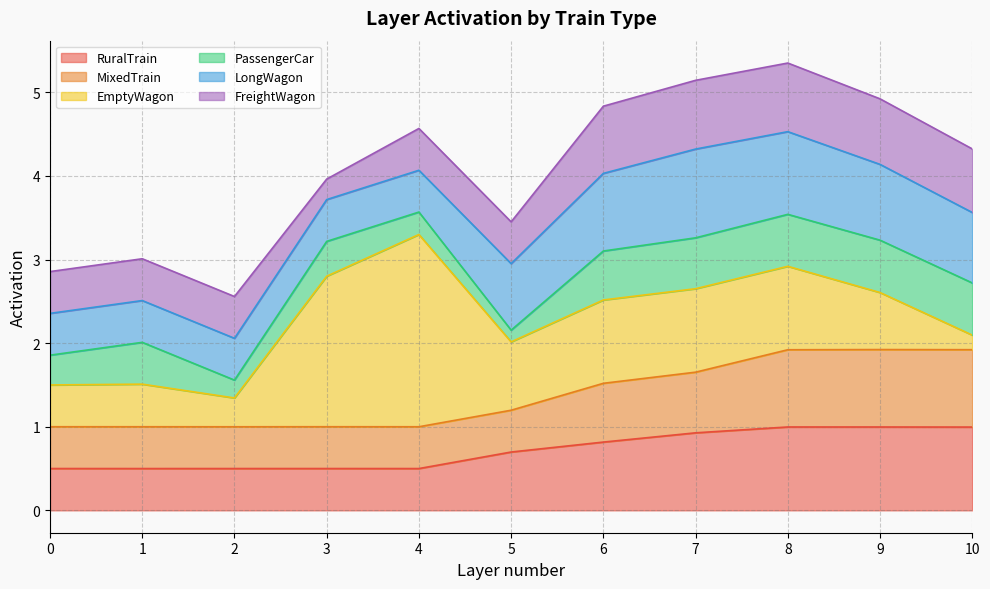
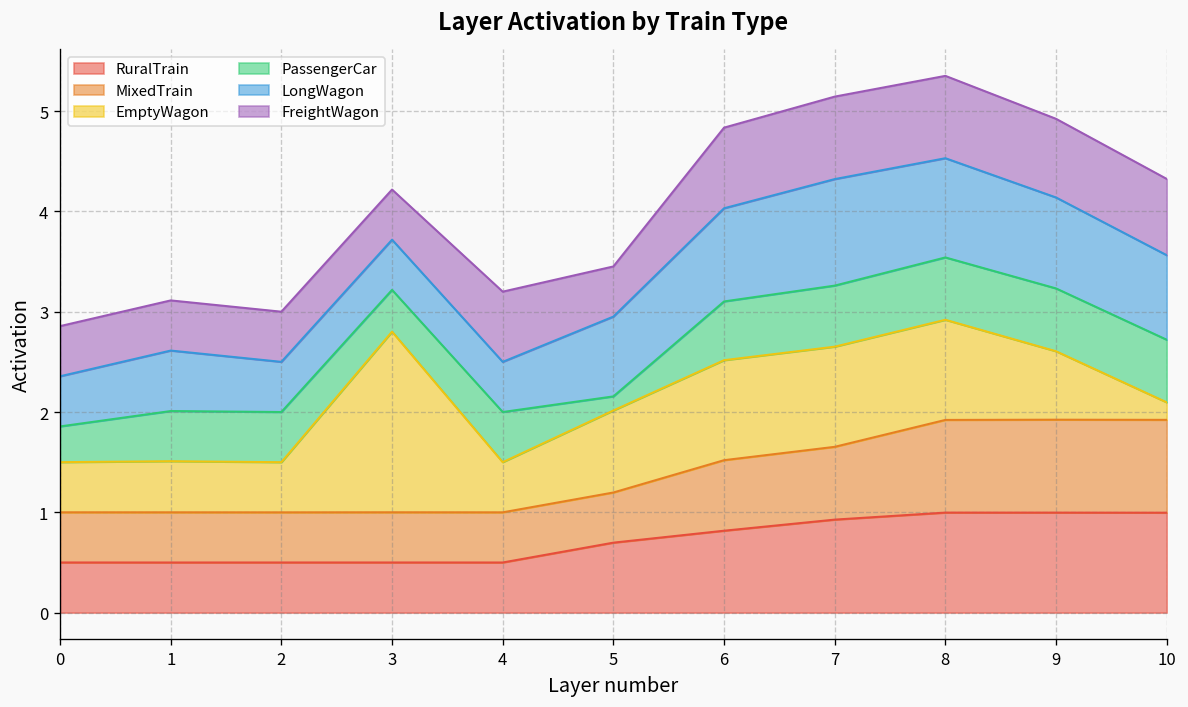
  {
    "EmptyWagon": {
      "0": 0.5,
      "1": 0.5,
-     "2": 0.3,
+     "2": 0.5,
      "3": 1.8,
-     "4": 2.3,
+     "4": 0.5,
      "5": 0.8,
      "6": 1.0,
      "7": 1.0,
      "8": 1.0,
      "9": 0.7,
      "10": 0.2
    },
    "PassengerCar": {
      "0": 0.4,
      "1": 0.5,
-     "2": 0.2,
+     "2": 0.5,
      "3": 0.4,
-     "4": 0.3,
+     "4": 0.5,
      "5": 0.1,
      "6": 0.6,
      "7": 0.6,
      "8": 0.6,
      "9": 0.6,
      "10": 0.6
    },
    "LongWagon": {
      "0": 0.5,
-     "1": 0.5,
+     "1": 0.6,
      "2": 0.5,
      "3": 0.5,
      "4": 0.5,
      "5": 0.8,
      "6": 0.9,
      "7": 1.1,
      "8": 1.0,
      "9": 0.9,
      "10": 0.8
    },
    "FreightWagon": {
      "0": 0.5,
      "1": 0.5,
      "2": 0.5,
-     "3": 0.2,
-     "4": 0.5,
+     "3": 0.5,
+     "4": 0.7,
      "5": 0.5,
      "6": 0.8,
      "7": 0.8,
      "8": 0.8,
      "9": 0.8,
      "10": 0.8
    }
  }
